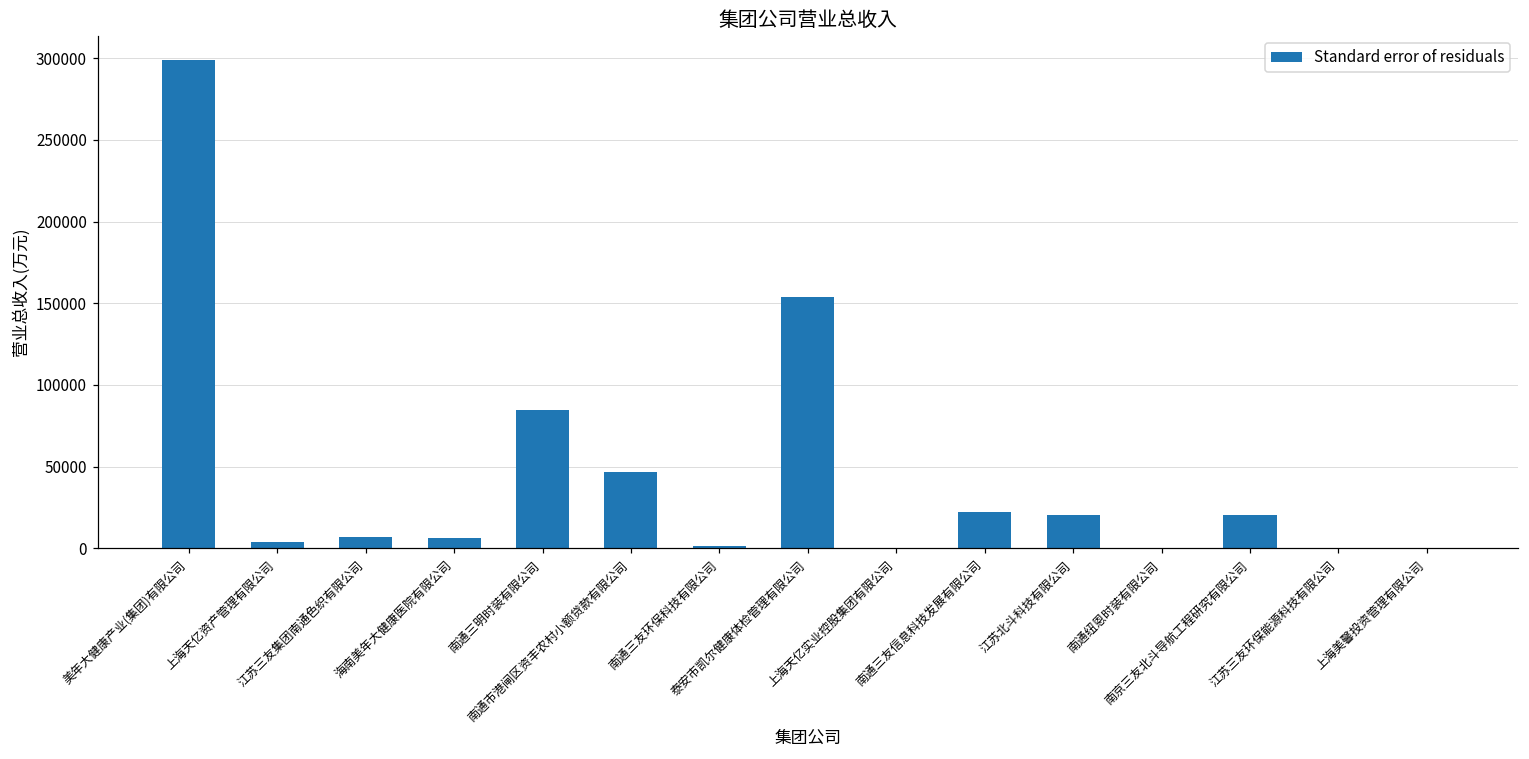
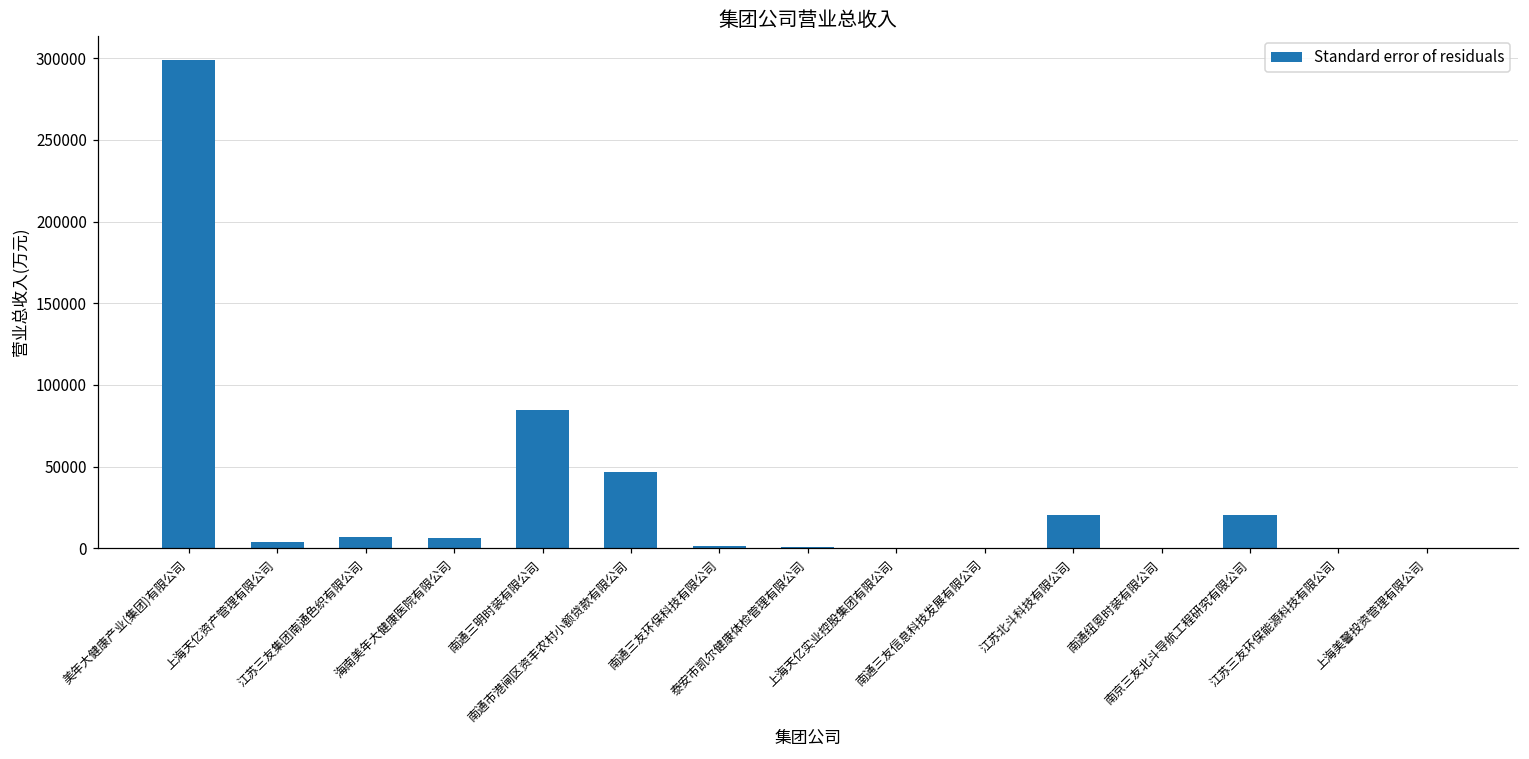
  {
    "美年大健康产业(集团)有限公司": 299000,
    "上海天亿资产管理有限公司": 4000,
    "江苏三友集团南通色织有限公司": 7000,
    "海南美年大健康医院有限公司": 7000,
    "南通三明时装有限公司": 85000,
    "南通市港闸区资丰农村小额贷款有限公司": 47000,
-   "泰安市凯尔健康体检管理有限公司": 154000,
-   "南通三友信息科技发展有限公司": 22000,
+   "泰安市凯尔健康体检管理有限公司": 1000,
+   "南通三友信息科技发展有限公司": 0,
    "江苏北斗科技有限公司": 21000,
    "南京三友北斗导航工程研究有限公司": 20000
  }
